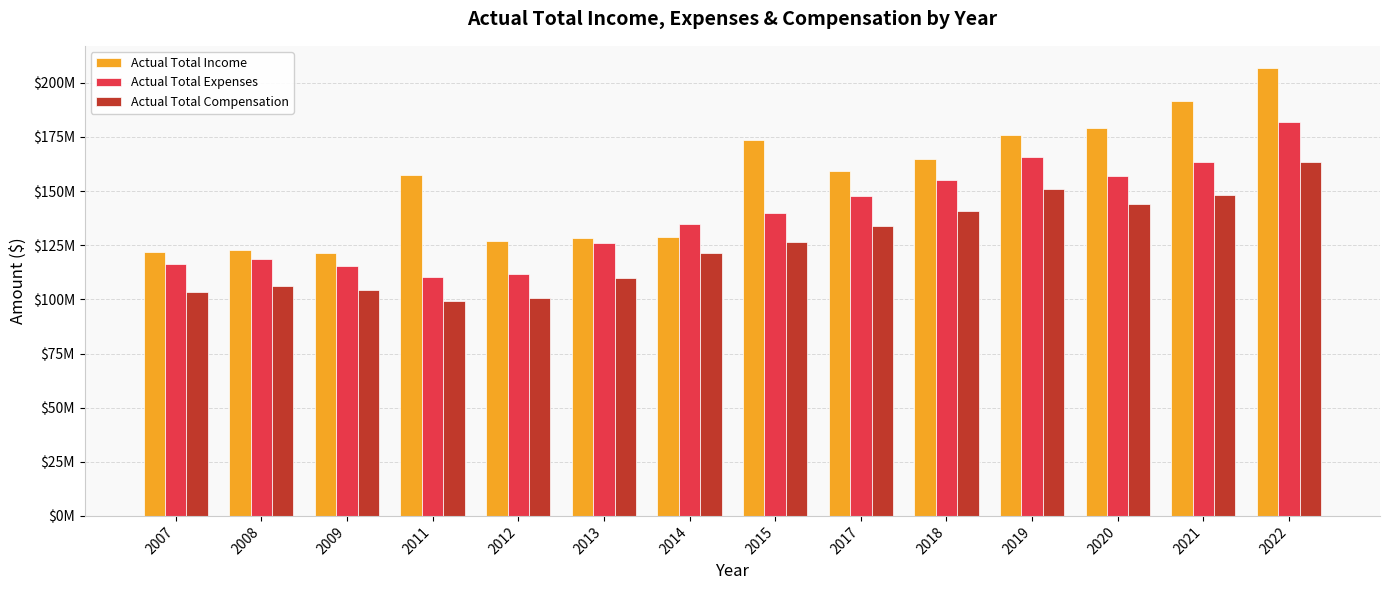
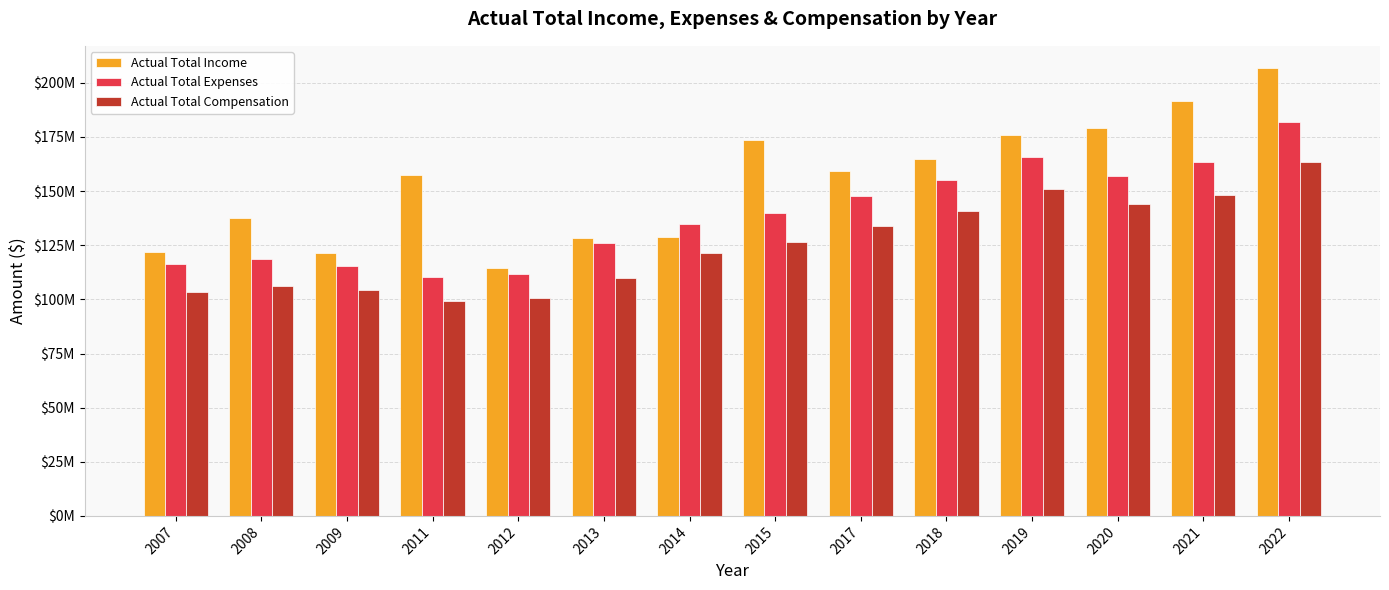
  {
    "Actual Total Income": {
      "2007": "$122000000",
-     "2008": "$123000000",
+     "2008": "$138000000",
      "2009": "$122000000",
      "2011": "$157000000",
-     "2012": "$127000000",
+     "2012": "$114000000",
      "2013": "$128000000",
      "2014": "$129000000",
      "2015": "$174000000",
      "2017": "$159000000",
      "2018": "$165000000",
      "2019": "$176000000",
      "2020": "$179000000",
      "2021": "$192000000",
      "2022": "$207000000"
    }
  }
